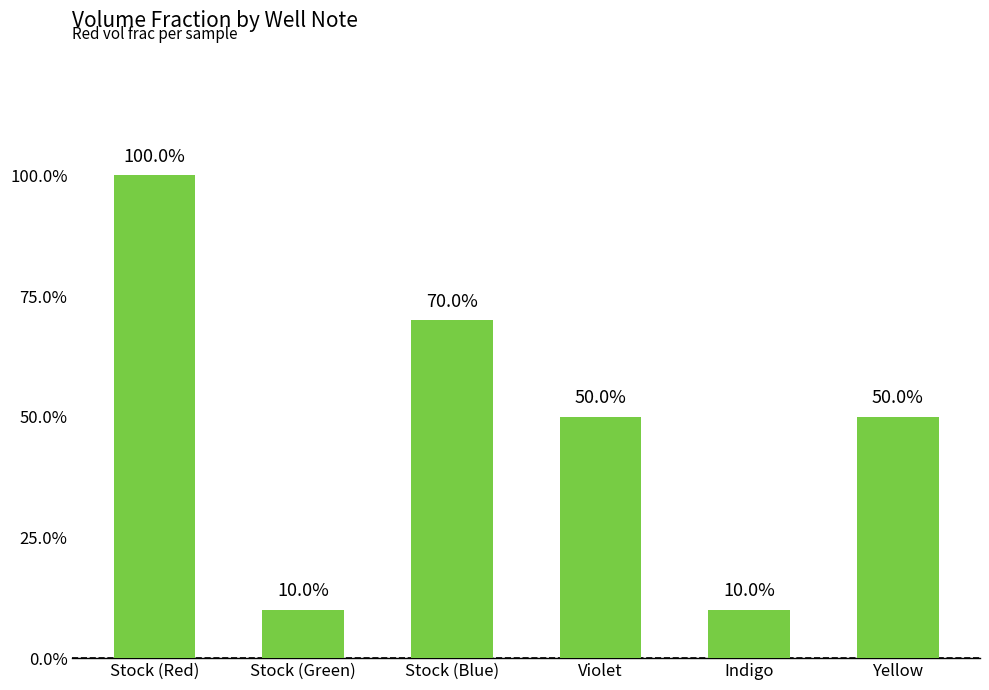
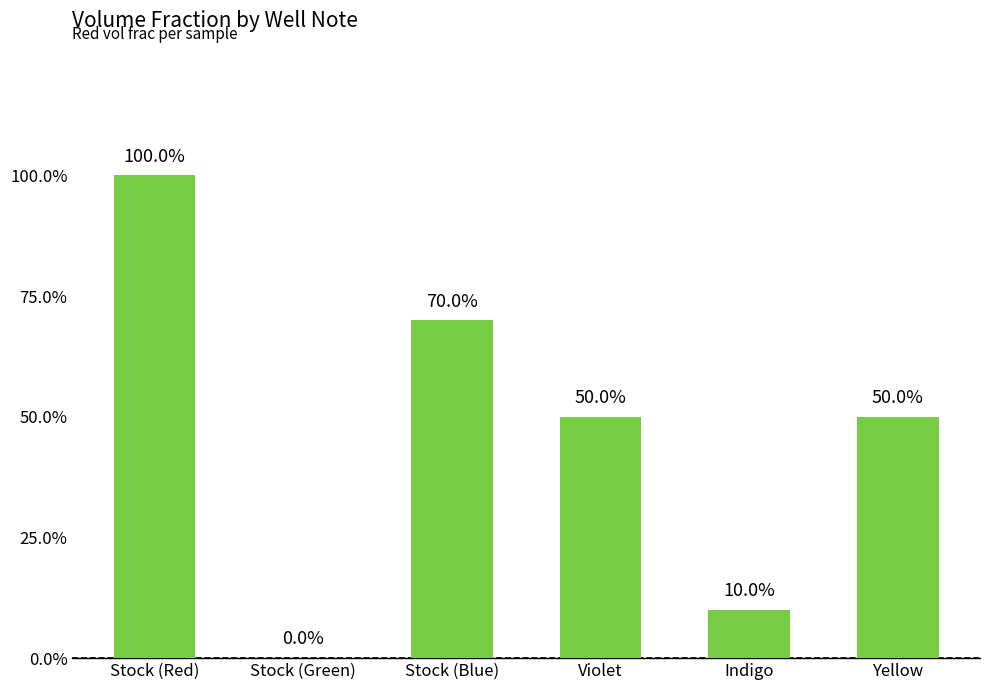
  {
    "Stock (Red)": "100.0%",
-   "Stock (Green)": "10.0%",
+   "Stock (Green)": "0.0%",
    "Stock (Blue)": "70.0%",
    "Violet": "50.0%",
    "Indigo": "10.0%",
    "Yellow": "50.0%"
  }
